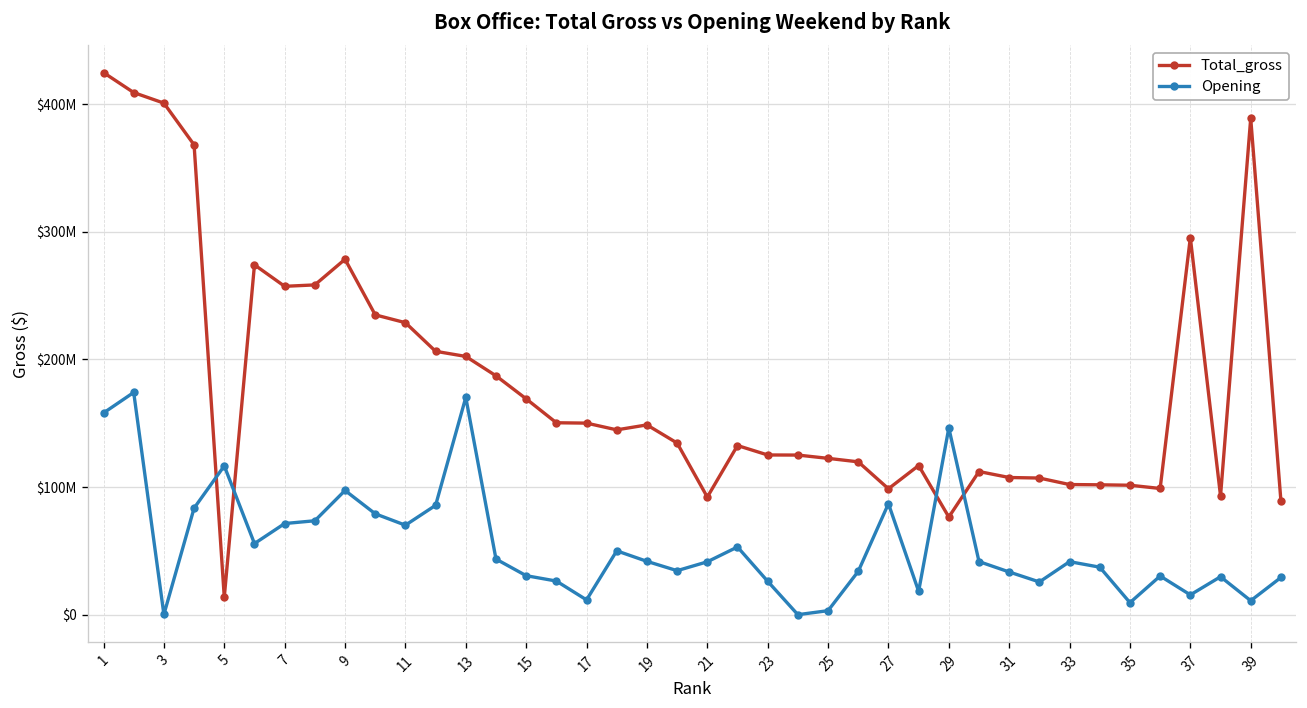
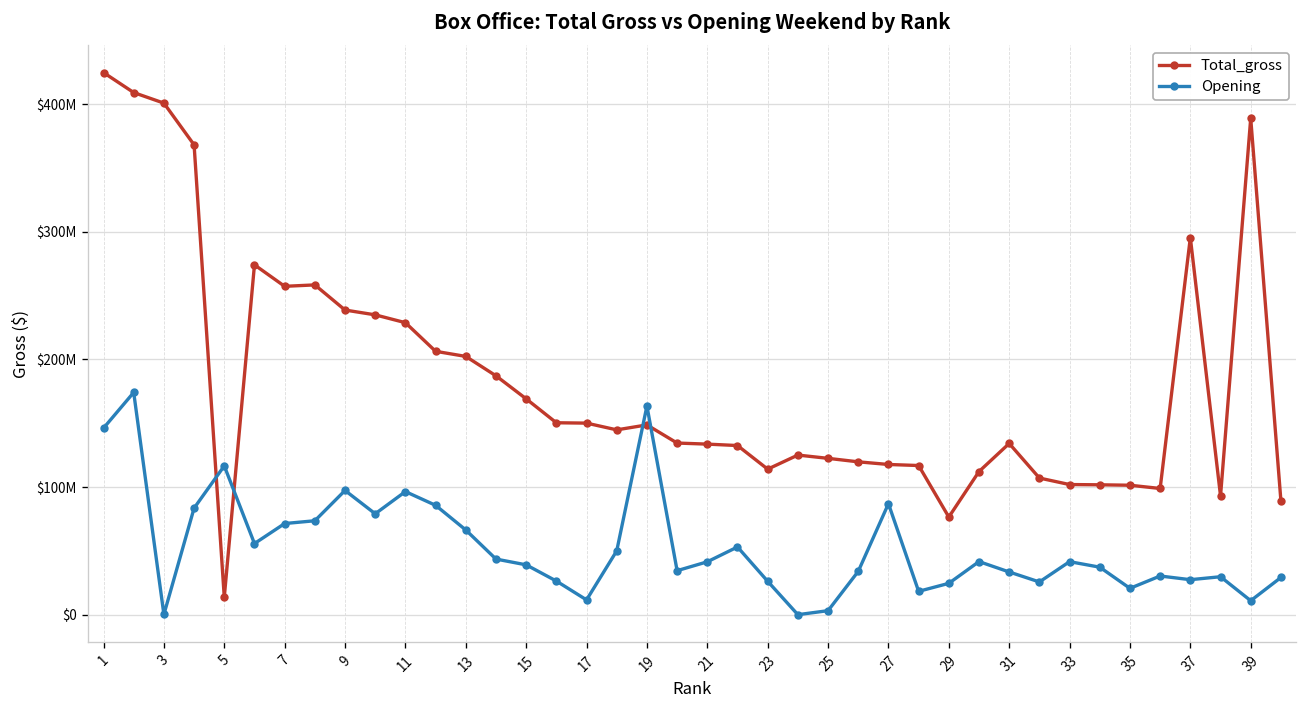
  {
    "Total_gross": {
      "1": "$425000000",
      "3": "$401000000",
      "5": "$14000000",
      "7": "$257000000",
-     "9": "$278000000",
+     "9": "$239000000",
      "11": "$229000000",
      "13": "$202000000",
      "15": "$169000000",
      "17": "$150000000",
      "19": "$149000000",
-     "21": "$92000000",
-     "23": "$125000000",
+     "21": "$134000000",
+     "23": "$114000000",
      "25": "$123000000",
-     "27": "$99000000",
+     "27": "$118000000",
      "29": "$77000000",
-     "31": "$108000000",
+     "31": "$134000000",
      "33": "$102000000",
      "35": "$101000000",
      "37": "$295000000",
      "39": "$389000000"
    },
    "Opening": {
-     "1": "$158000000",
+     "1": "$146000000",
      "3": "$0",
      "5": "$117000000",
      "7": "$71000000",
      "9": "$97000000",
-     "11": "$70000000",
-     "13": "$170000000",
-     "15": "$31000000",
+     "11": "$96000000",
+     "13": "$66000000",
+     "15": "$39000000",
      "17": "$12000000",
-     "19": "$42000000",
+     "19": "$164000000",
      "21": "$42000000",
      "23": "$26000000",
      "25": "$3000000",
      "27": "$87000000",
-     "29": "$146000000",
+     "29": "$25000000",
      "31": "$34000000",
      "33": "$42000000",
-     "35": "$10000000",
-     "37": "$16000000",
+     "35": "$21000000",
+     "37": "$27000000",
      "39": "$11000000"
    }
  }
